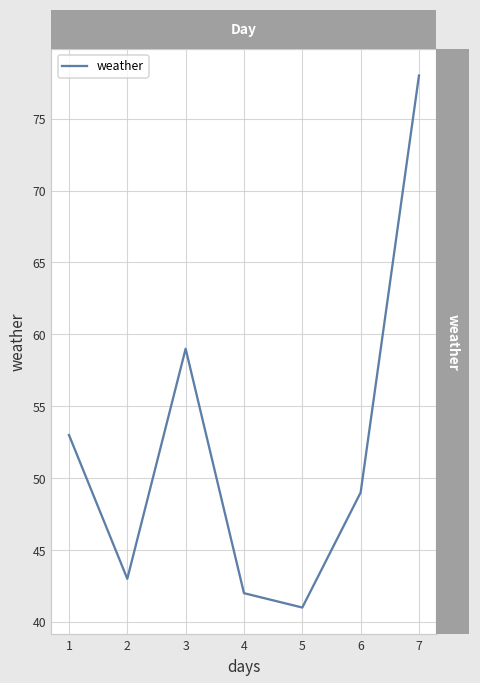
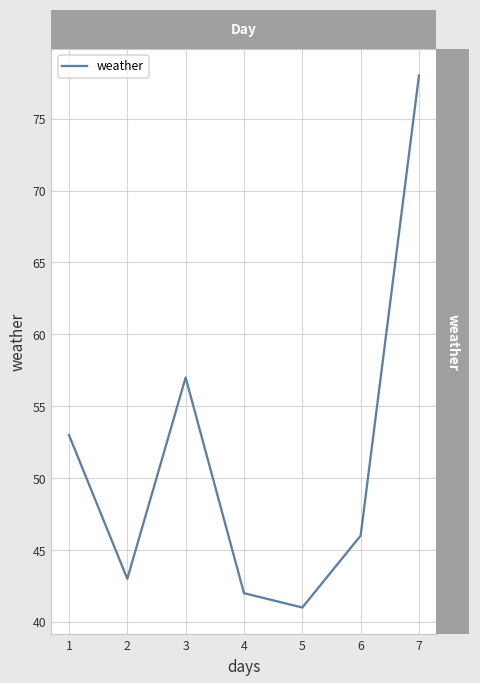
  {
    "1": 53,
    "2": 43,
-   "3": 59,
+   "3": 57,
    "4": 42,
    "5": 41,
-   "6": 49,
+   "6": 46,
    "7": 78
  }
